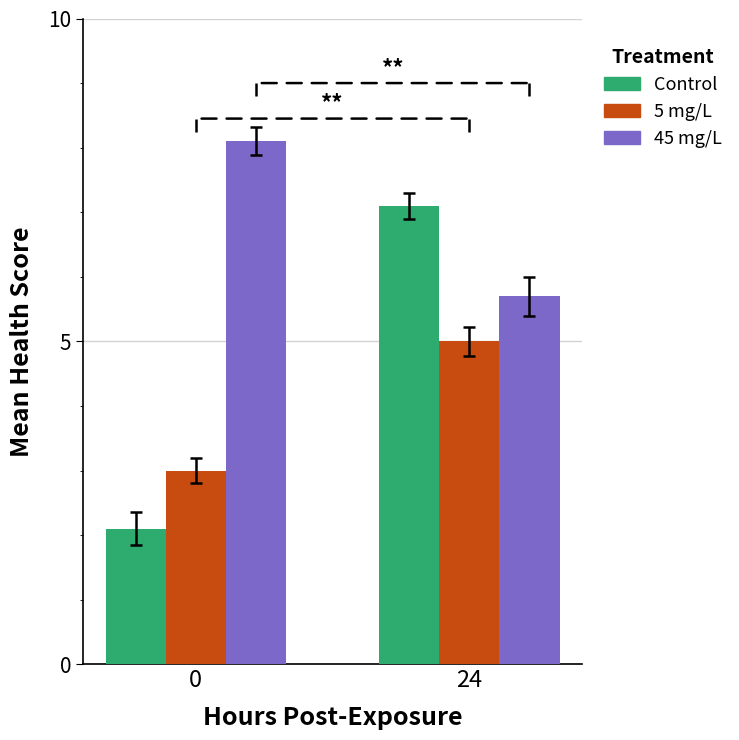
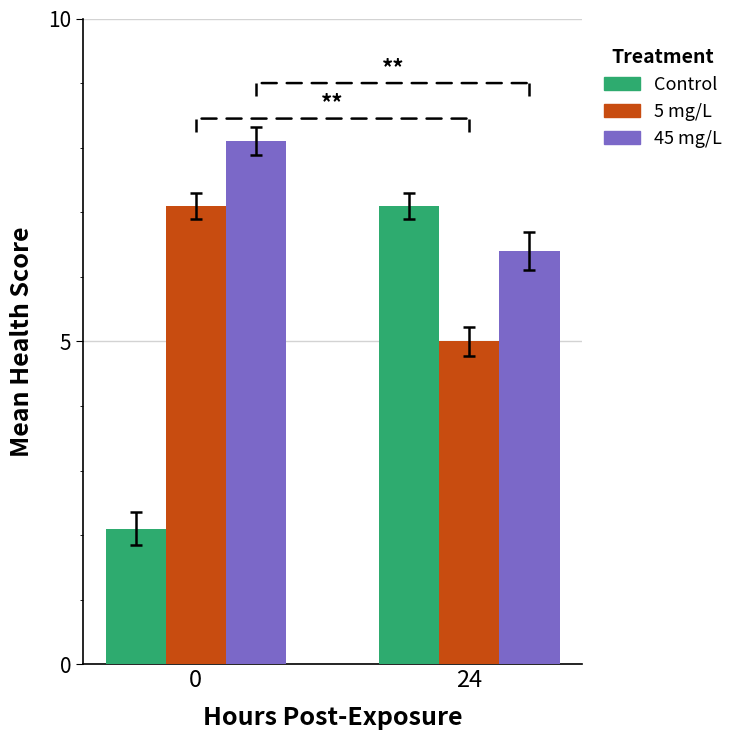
  {
    "Control": {
      "0": 2.1,
      "24": 7.1
    },
    "5 mg/L": {
-     "0": 3.0,
+     "0": 7.1,
      "24": 5.0
    },
    "45 mg/L": {
      "0": 8.1,
-     "24": 5.7
+     "24": 6.4
    }
  }
